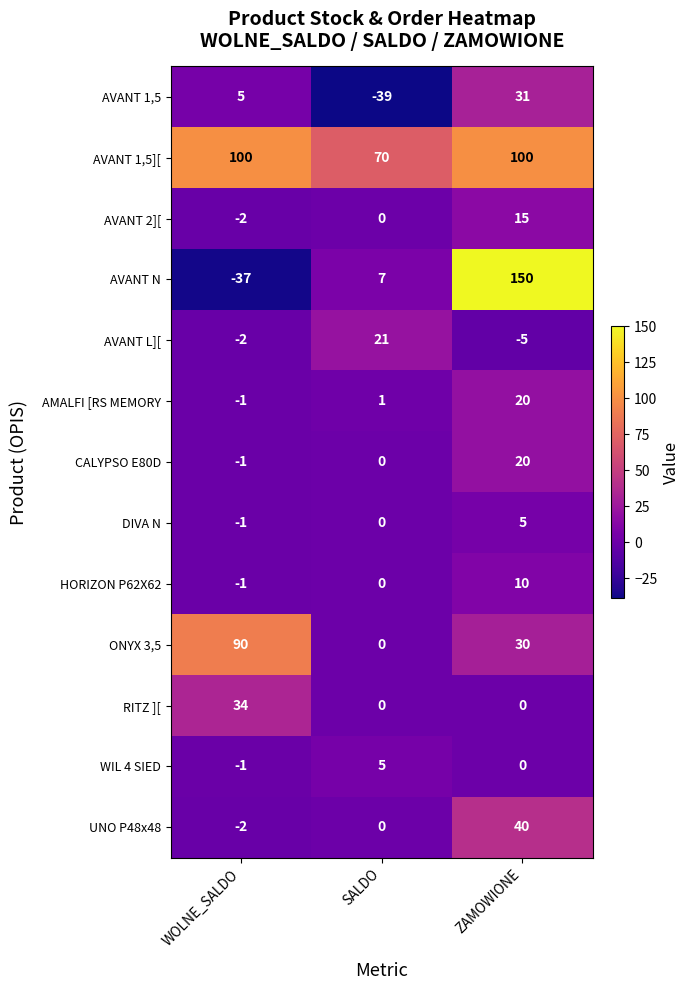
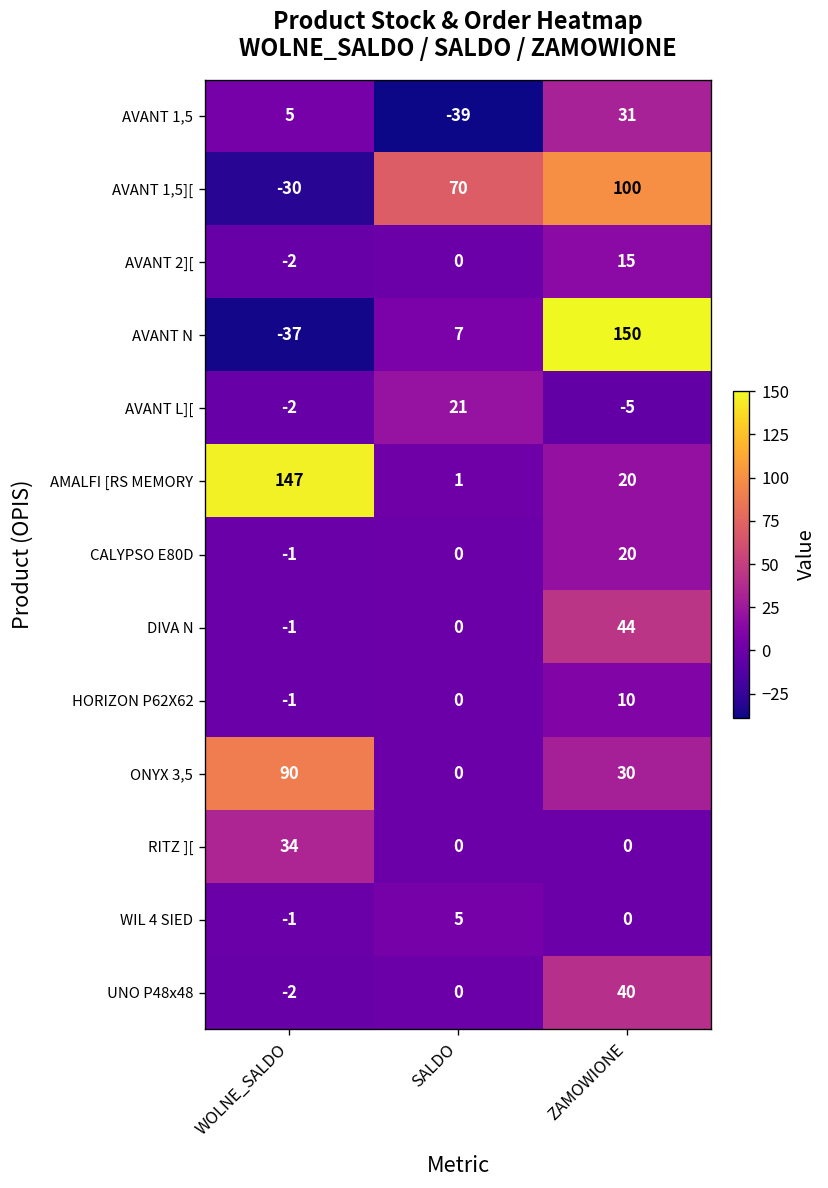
  {
    "AVANT 1,5": {
      "WOLNE_SALDO": 5,
      "SALDO": -39,
      "ZAMOWIONE": 31
    },
    "AVANT 1,5][": {
-     "WOLNE_SALDO": 100,
+     "WOLNE_SALDO": -30,
      "SALDO": 70,
      "ZAMOWIONE": 100
    },
    "AVANT 2][": {
      "WOLNE_SALDO": -2,
      "SALDO": 0,
      "ZAMOWIONE": 15
    },
    "AVANT N": {
      "WOLNE_SALDO": -37,
      "SALDO": 7,
      "ZAMOWIONE": 150
    },
    "AVANT L][": {
      "WOLNE_SALDO": -2,
      "SALDO": 21,
      "ZAMOWIONE": -5
    },
    "AMALFI [RS MEMORY": {
-     "WOLNE_SALDO": -1,
+     "WOLNE_SALDO": 147,
      "SALDO": 1,
      "ZAMOWIONE": 20
    },
    "CALYPSO E80D": {
      "WOLNE_SALDO": -1,
      "SALDO": 0,
      "ZAMOWIONE": 20
    },
    "DIVA N": {
      "WOLNE_SALDO": -1,
      "SALDO": 0,
-     "ZAMOWIONE": 5
+     "ZAMOWIONE": 44
    },
    "HORIZON P62X62": {
      "WOLNE_SALDO": -1,
      "SALDO": 0,
      "ZAMOWIONE": 10
    },
    "ONYX 3,5": {
      "WOLNE_SALDO": 90,
      "SALDO": 0,
      "ZAMOWIONE": 30
    },
    "RITZ ][": {
      "WOLNE_SALDO": 34,
      "SALDO": 0,
      "ZAMOWIONE": 0
    },
    "WIL 4 SIED": {
      "WOLNE_SALDO": -1,
      "SALDO": 5,
      "ZAMOWIONE": 0
    },
    "UNO P48x48": {
      "WOLNE_SALDO": -2,
      "SALDO": 0,
      "ZAMOWIONE": 40
    }
  }
